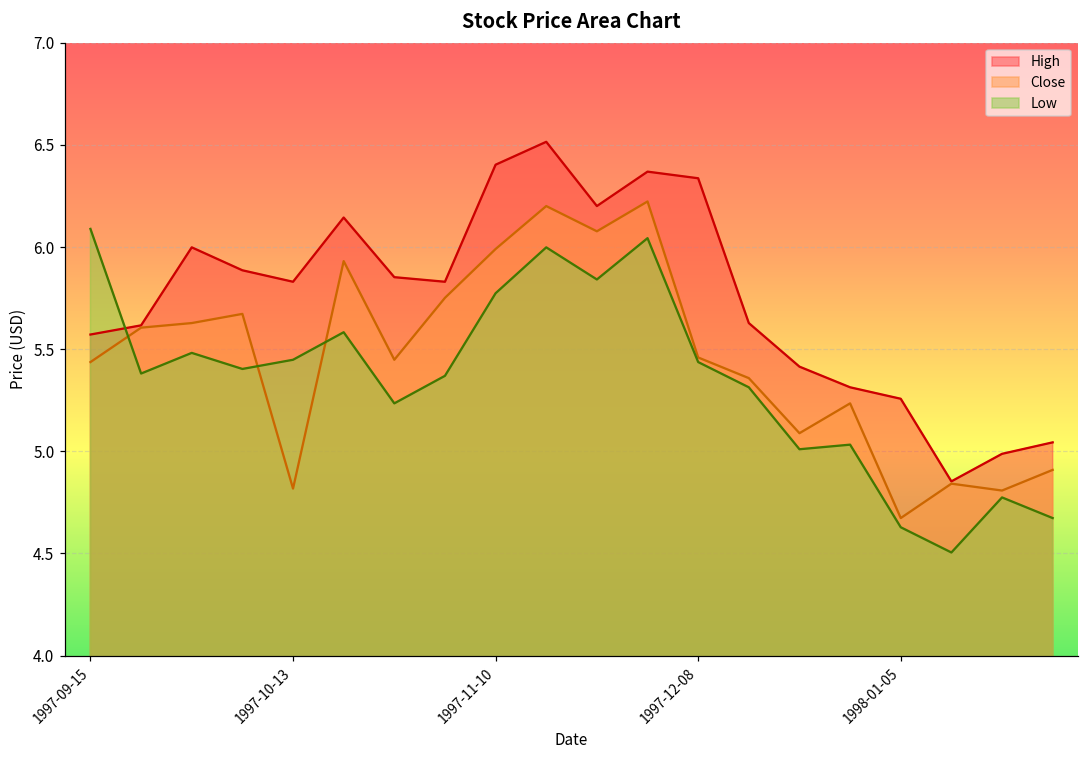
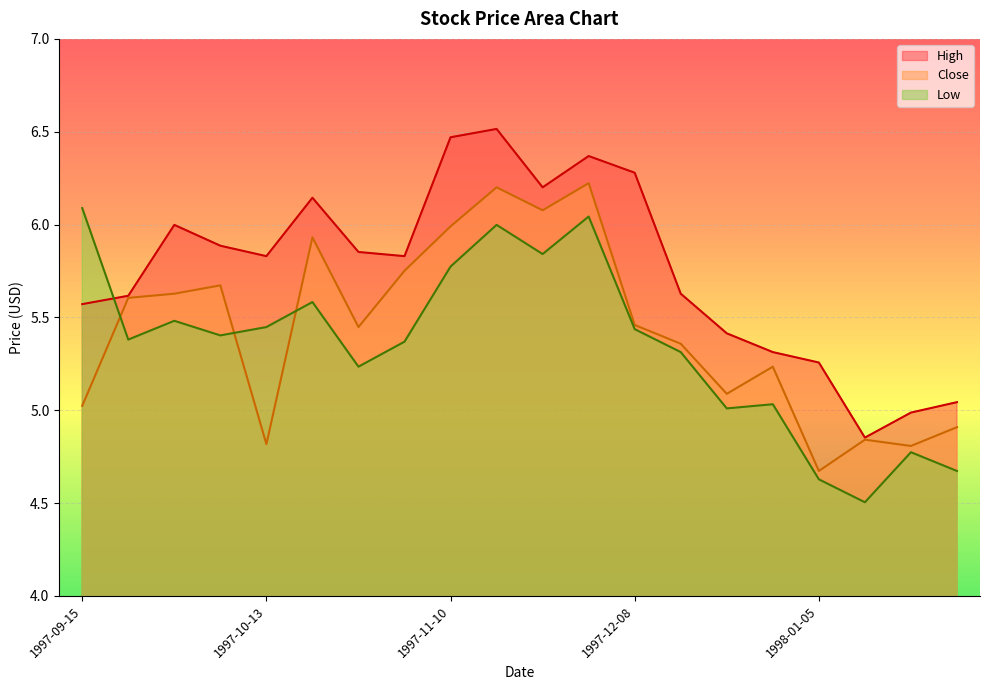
  {
    "High": {
      "1997-09-15": 5.57,
      "1997-10-13": 5.83,
-     "1997-11-10": 6.40,
-     "1997-12-08": 6.34,
+     "1997-11-10": 6.47,
+     "1997-12-08": 6.28,
      "1998-01-05": 5.26
    },
    "Close": {
-     "1997-09-15": 5.44,
+     "1997-09-15": 5.02,
      "1997-10-13": 4.82,
      "1997-11-10": 5.99,
      "1997-12-08": 5.46,
      "1998-01-05": 4.67
    },
    "Low": {
      "1997-09-15": 6.09,
      "1997-10-13": 5.45,
      "1997-11-10": 5.77,
      "1997-12-08": 5.44,
      "1998-01-05": 4.63
    }
  }
